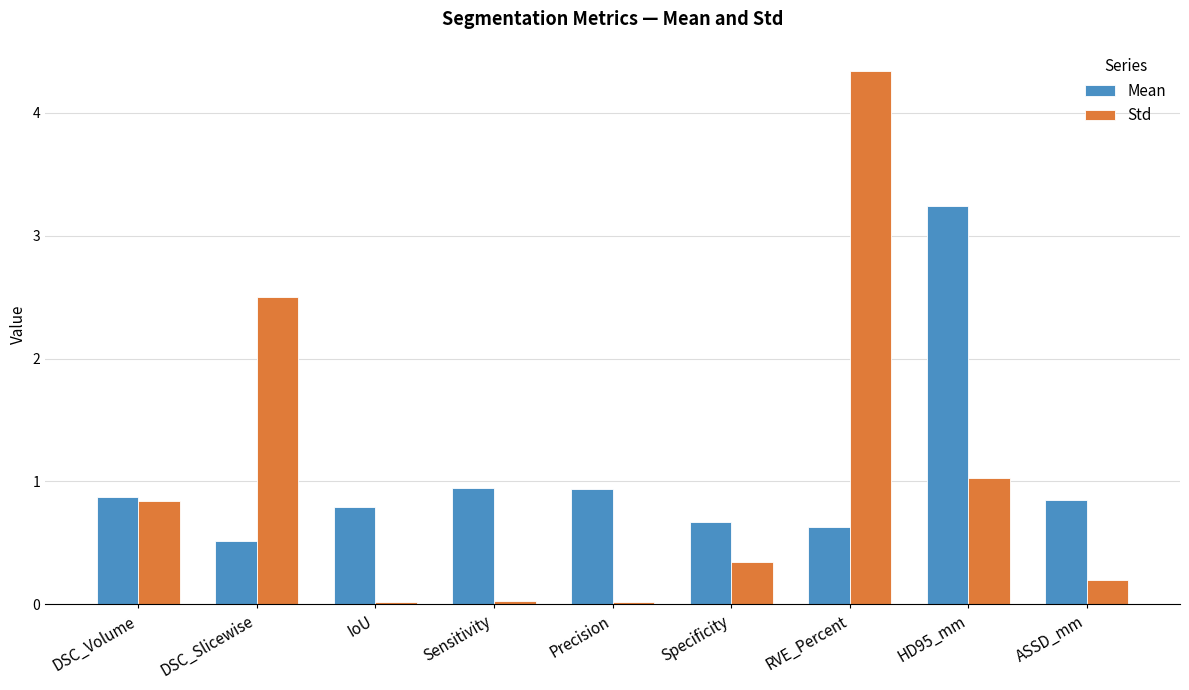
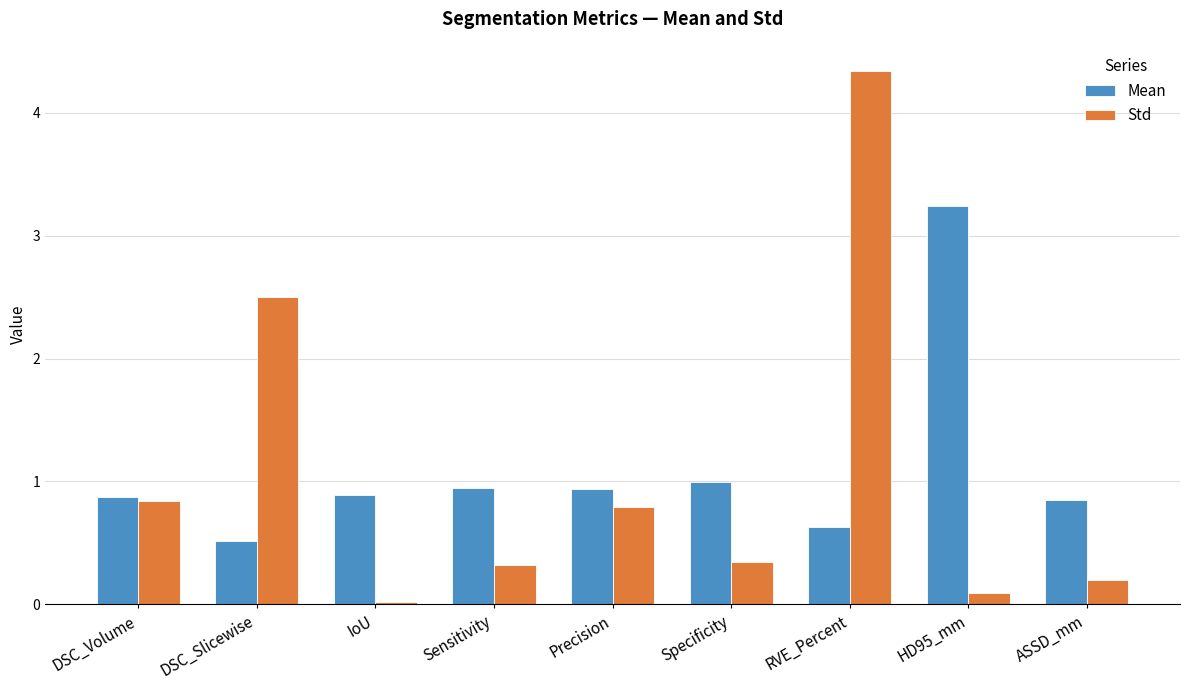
  {
    "Mean": {
      "DSC_Volume": 0.88,
      "DSC_Slicewise": 0.52,
-     "IoU": 0.79,
+     "IoU": 0.89,
      "Sensitivity": 0.95,
      "Precision": 0.94,
-     "Specificity": 0.67,
+     "Specificity": 0.99,
      "RVE_Percent": 0.63,
      "HD95_mm": 3.24,
      "ASSD_mm": 0.85
    },
    "Std": {
      "DSC_Volume": 0.84,
      "DSC_Slicewise": 2.50,
-     "Sensitivity": 0.03,
-     "Precision": 0.02,
+     "Sensitivity": 0.32,
+     "Precision": 0.80,
      "Specificity": 0.34,
      "RVE_Percent": 4.34,
-     "HD95_mm": 1.02,
+     "HD95_mm": 0.09,
      "ASSD_mm": 0.20
    }
  }
